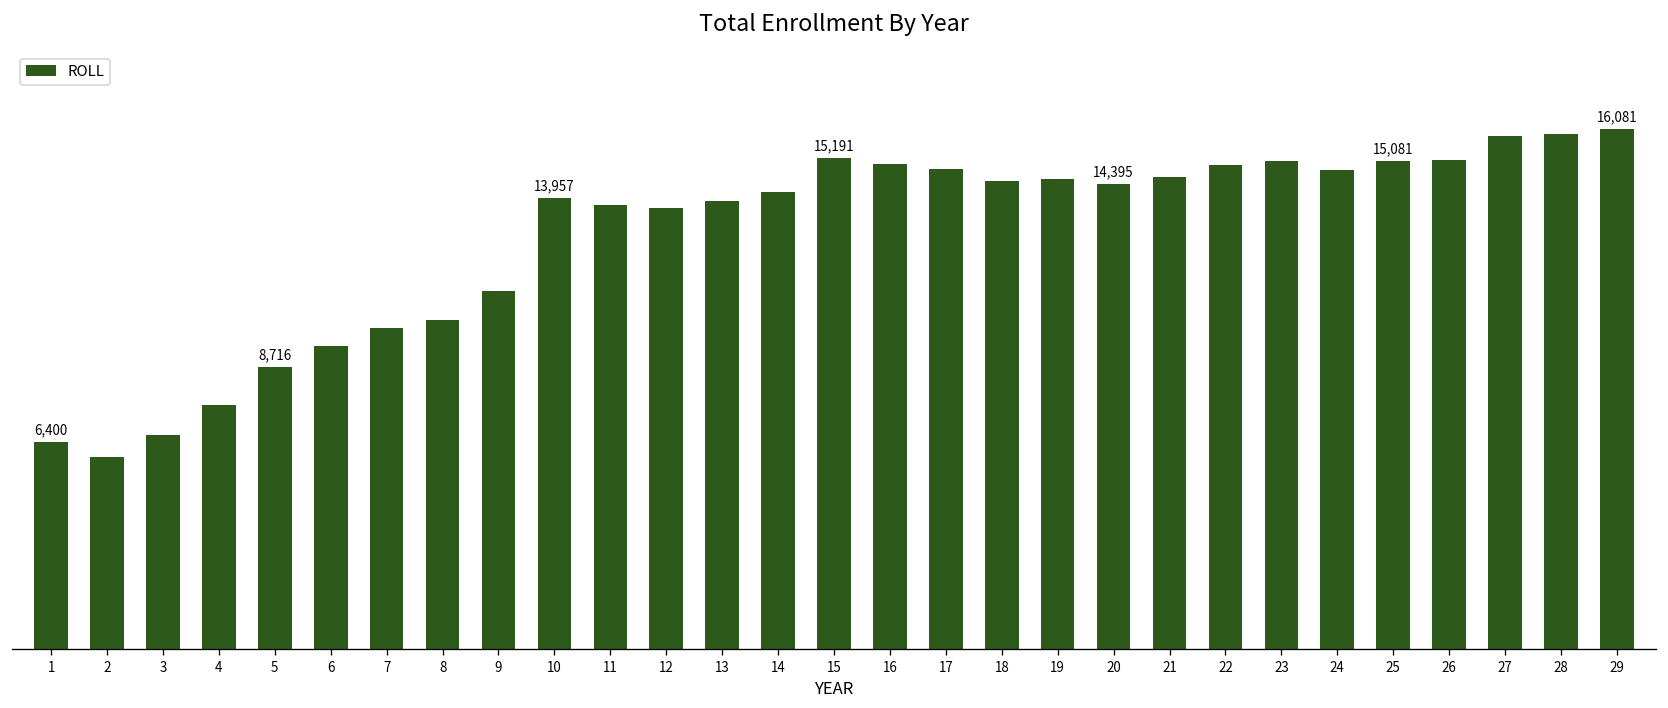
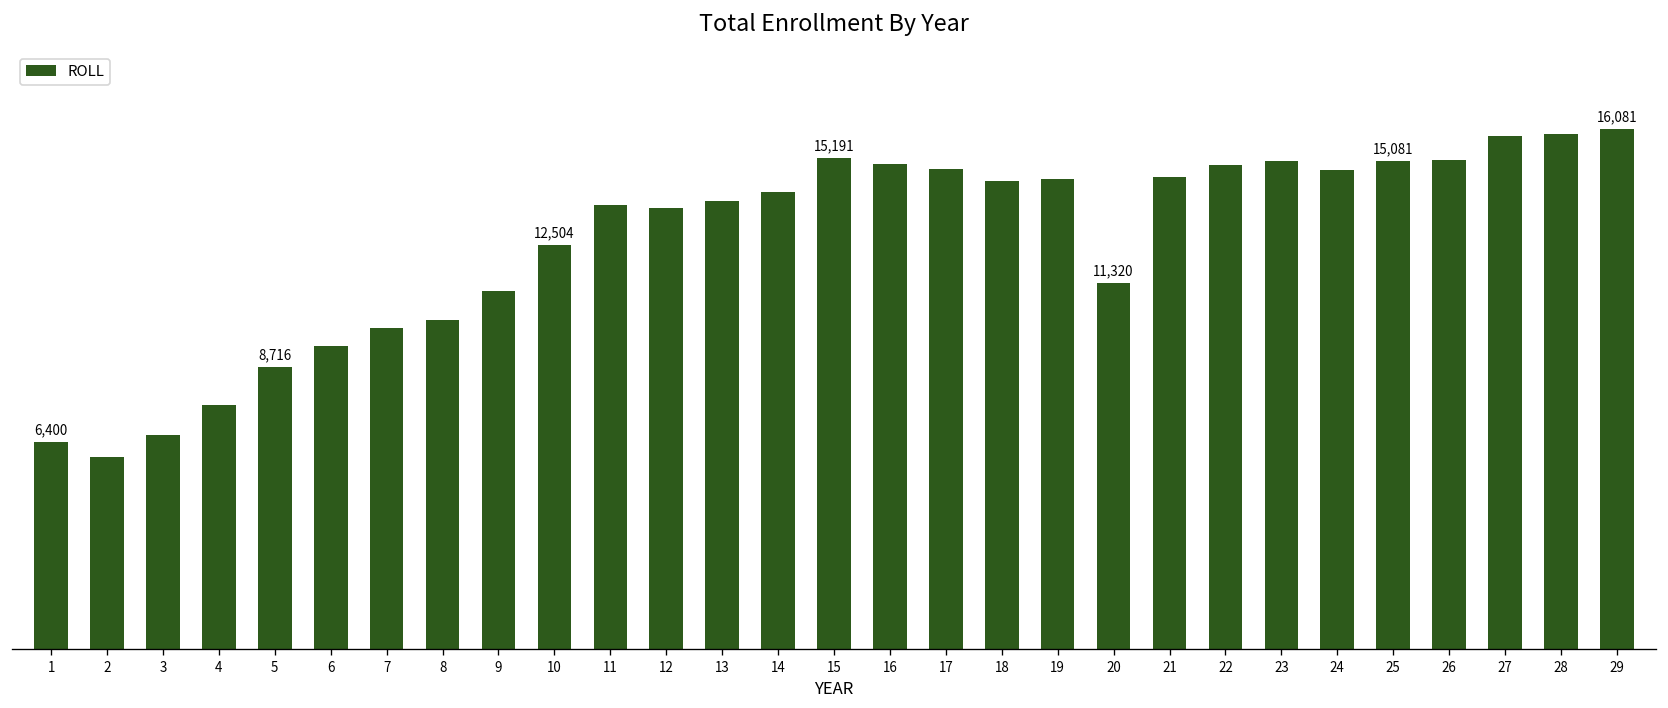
  {
    "1": "6,400",
    "5": "8,716",
-   "10": "13,957",
+   "10": "12,504",
    "15": "15,191",
-   "20": "14,395",
+   "20": "11,320",
    "25": "15,081",
    "29": "16,081"
  }
